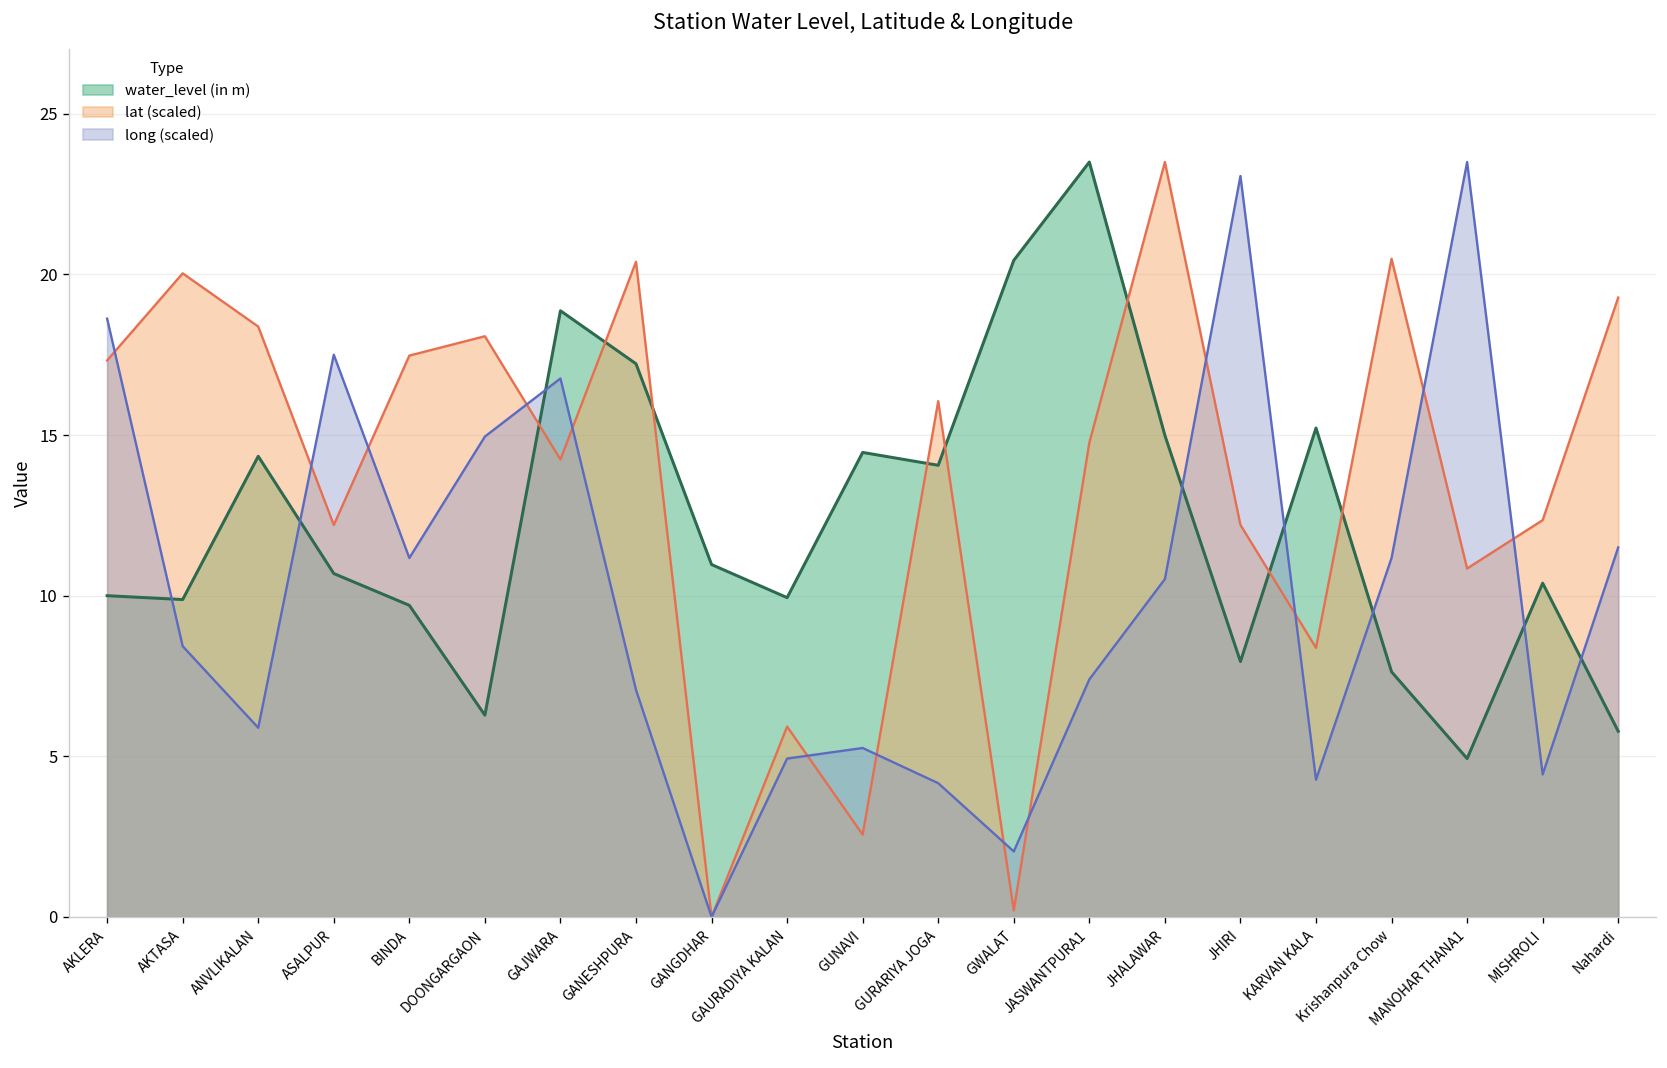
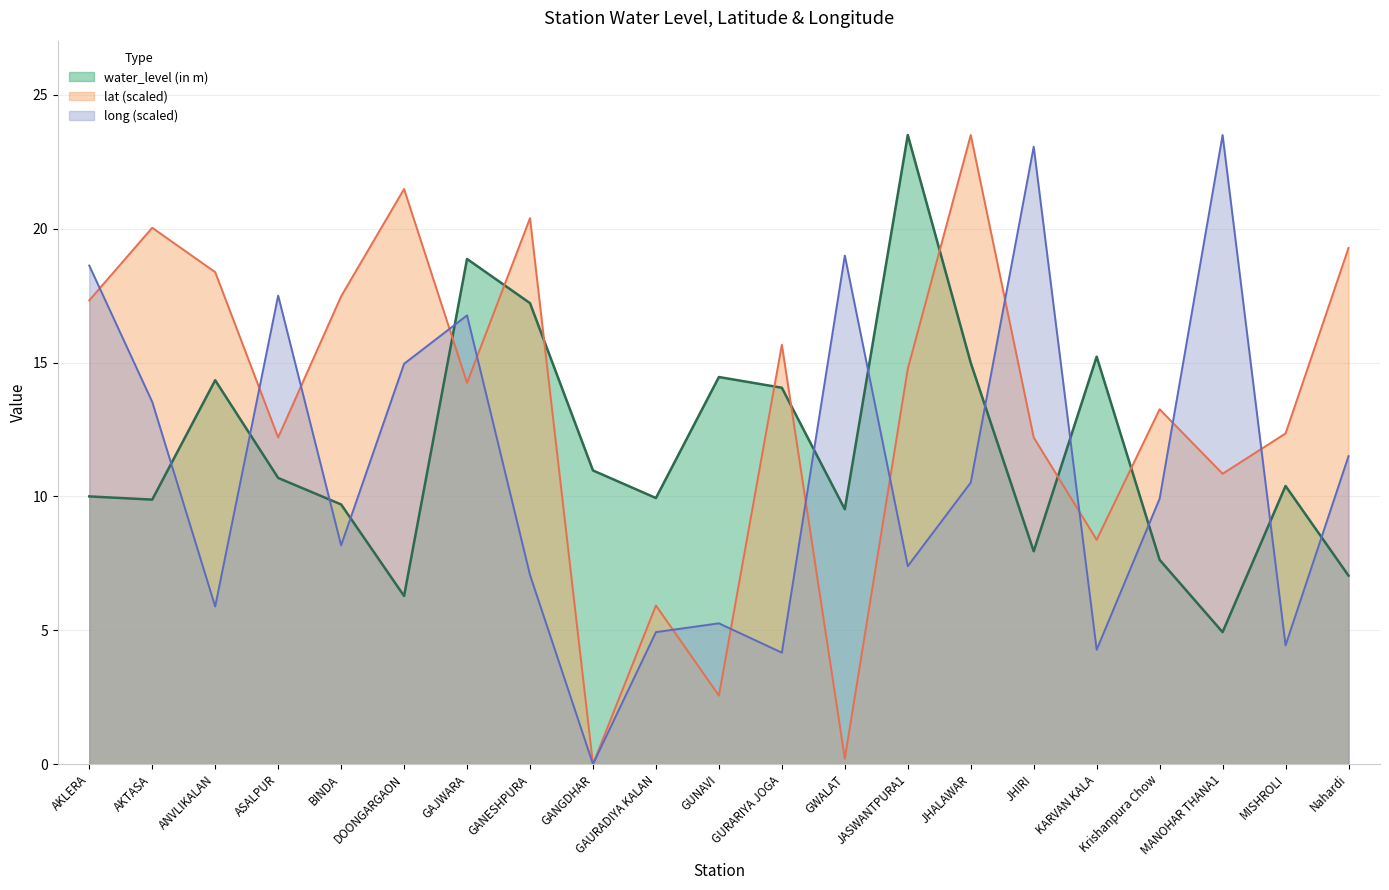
  {
    "water_level (in m)": {
      "AKLERA": 10.0,
      "AKTASA": 9.9,
      "ANVLIKALAN": 14.3,
      "ASALPUR": 10.7,
      "BINDA": 9.7,
      "DOONGARGAON": 6.3,
      "GAJWARA": 18.9,
      "GANESHPURA": 17.2,
      "GANGDHAR": 11.0,
      "GAURADIYA KALAN": 9.9,
      "GUNAVI": 14.5,
      "GURARIYA JOGA": 14.1,
-     "GWALAT": 20.4,
+     "GWALAT": 9.5,
      "JASWANTPURA1": 23.5,
      "JHALAWAR": 15.0,
      "JHIRI": 8.0,
      "KARVAN KALA": 15.2,
      "Krishanpura Chow": 7.6,
      "MANOHAR THANA1": 4.9,
      "MISHROLI": 10.4,
-     "Nahardi": 5.8
+     "Nahardi": 7.0
    },
    "lat (scaled)": {
      "AKLERA": 17.3,
      "AKTASA": 20.0,
      "ANVLIKALAN": 18.4,
      "ASALPUR": 12.2,
      "BINDA": 17.5,
-     "DOONGARGAON": 18.1,
+     "DOONGARGAON": 21.5,
      "GAJWARA": 14.2,
      "GANESHPURA": 20.4,
      "GAURADIYA KALAN": 5.9,
      "GUNAVI": 2.6,
-     "GURARIYA JOGA": 16.1,
+     "GURARIYA JOGA": 15.7,
      "GWALAT": 0.2,
      "JASWANTPURA1": 14.8,
      "JHALAWAR": 23.5,
      "JHIRI": 12.2,
      "KARVAN KALA": 8.4,
-     "Krishanpura Chow": 20.5,
+     "Krishanpura Chow": 13.3,
      "MANOHAR THANA1": 10.8,
      "MISHROLI": 12.4,
      "Nahardi": 19.3
    },
    "long (scaled)": {
      "AKLERA": 18.6,
-     "AKTASA": 8.4,
+     "AKTASA": 13.5,
      "ANVLIKALAN": 5.9,
      "ASALPUR": 17.5,
-     "BINDA": 11.2,
+     "BINDA": 8.2,
      "DOONGARGAON": 15.0,
      "GAJWARA": 16.8,
      "GANESHPURA": 7.1,
      "GAURADIYA KALAN": 4.9,
      "GUNAVI": 5.3,
      "GURARIYA JOGA": 4.2,
-     "GWALAT": 2.0,
+     "GWALAT": 19.0,
      "JASWANTPURA1": 7.4,
      "JHALAWAR": 10.5,
      "JHIRI": 23.1,
      "KARVAN KALA": 4.3,
-     "Krishanpura Chow": 11.2,
+     "Krishanpura Chow": 9.9,
      "MANOHAR THANA1": 23.5,
      "MISHROLI": 4.4,
      "Nahardi": 11.5
    }
  }
